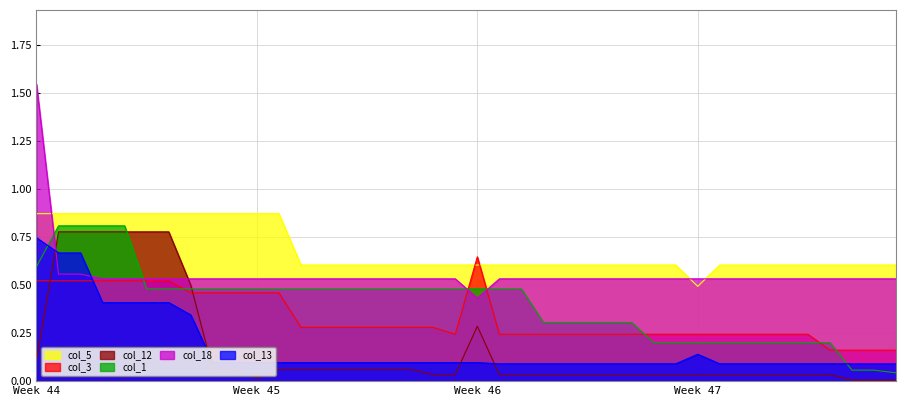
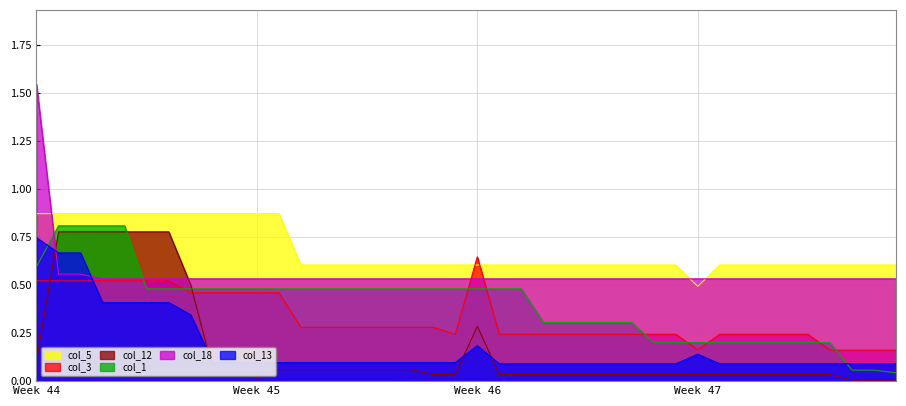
  {
    "col_5": {
      "Week 44": 0.87,
      "Week 45": 0.87,
      "Week 46": 0.60,
      "Week 47": 0.49
    },
    "col_3": {
      "Week 44": 0.52,
      "Week 45": 0.46,
      "Week 46": 0.65,
-     "Week 47": 0.24
+     "Week 47": 0.16
    },
    "col_12": {
      "Week 44": 0.11,
      "Week 45": 0.02,
      "Week 46": 0.29,
      "Week 47": 0.03
    },
    "col_1": {
      "Week 44": 0.60,
      "Week 45": 0.48,
      "Week 46": 0.48,
      "Week 47": 0.20
    },
    "col_18": {
      "Week 44": 1.55,
      "Week 45": 0.53,
-     "Week 46": 0.43,
+     "Week 46": 0.53,
      "Week 47": 0.53
    },
    "col_13": {
      "Week 44": 0.75,
-     "Week 46": 0.10,
+     "Week 46": 0.18,
      "Week 47": 0.14
    }
  }
